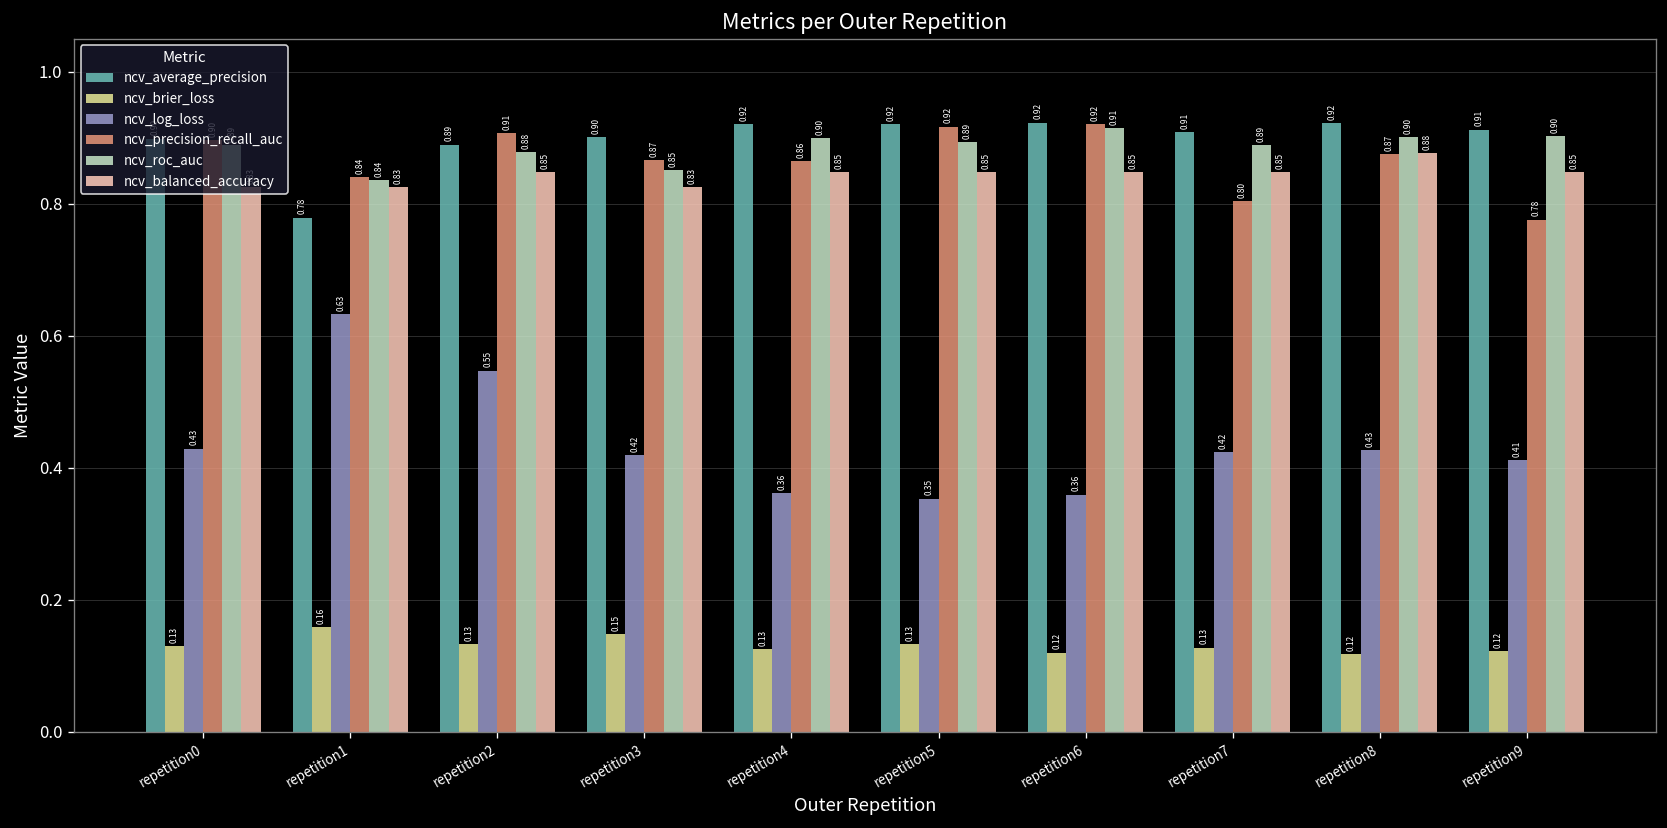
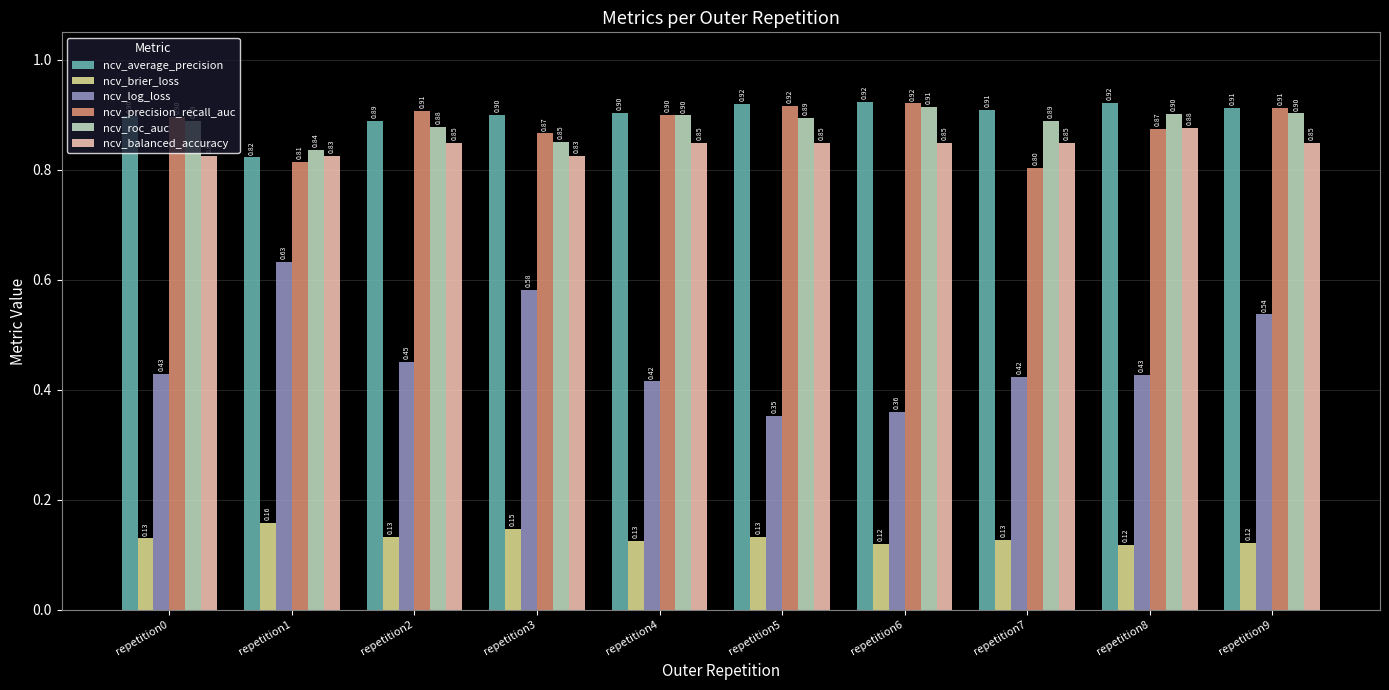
  {
    "ncv_average_precision": {
-     "repetition1": 0.78,
+     "repetition1": 0.82,
      "repetition2": 0.89,
      "repetition3": 0.90,
-     "repetition4": 0.92,
+     "repetition4": 0.90,
      "repetition5": 0.92,
      "repetition6": 0.92,
      "repetition7": 0.91,
      "repetition8": 0.92,
      "repetition9": 0.91
    },
    "ncv_log_loss": {
      "repetition0": 0.43,
      "repetition1": 0.63,
-     "repetition2": 0.55,
-     "repetition3": 0.42,
-     "repetition4": 0.36,
+     "repetition2": 0.45,
+     "repetition3": 0.58,
+     "repetition4": 0.42,
      "repetition5": 0.35,
      "repetition6": 0.36,
      "repetition7": 0.42,
      "repetition8": 0.43,
-     "repetition9": 0.41
+     "repetition9": 0.54
    },
    "ncv_precision_recall_auc": {
-     "repetition1": 0.84,
+     "repetition1": 0.81,
      "repetition2": 0.91,
      "repetition3": 0.87,
-     "repetition4": 0.86,
+     "repetition4": 0.90,
      "repetition5": 0.92,
      "repetition6": 0.92,
      "repetition7": 0.80,
      "repetition8": 0.87,
-     "repetition9": 0.78
+     "repetition9": 0.91
    }
  }
